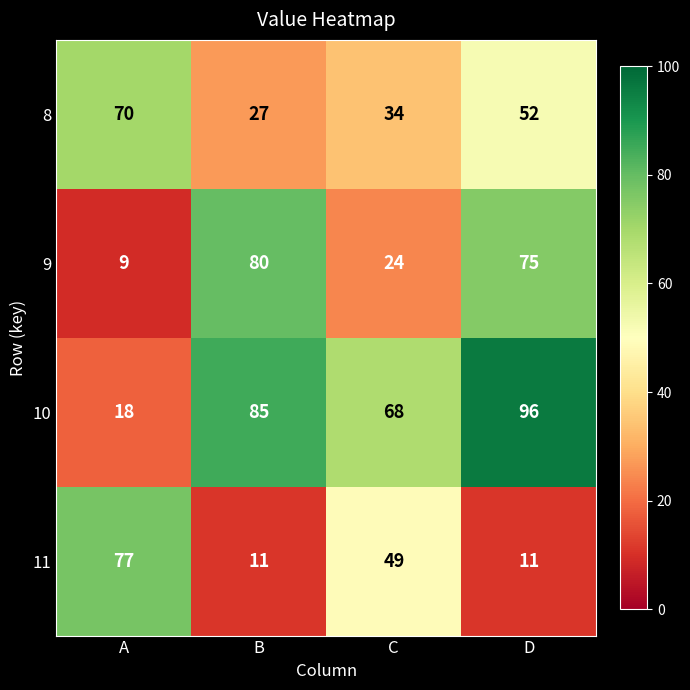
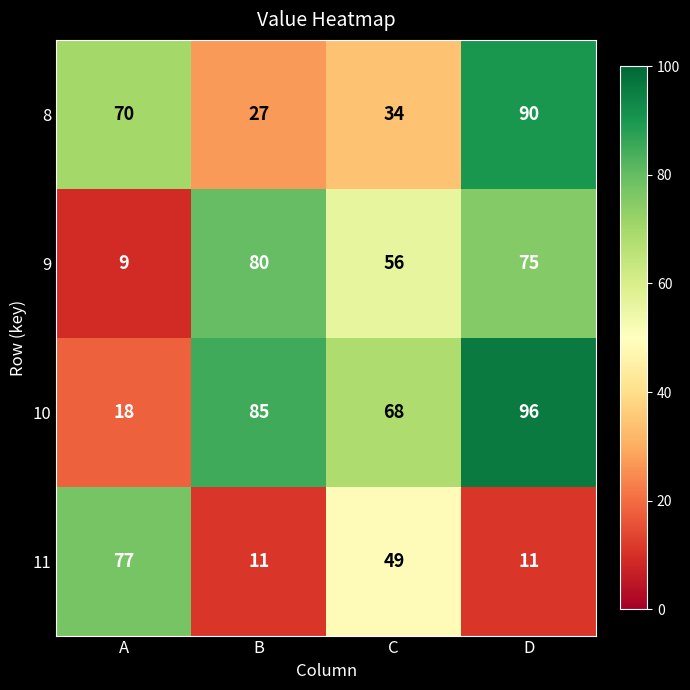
  {
    "8": {
      "A": 70,
      "B": 27,
      "C": 34,
-     "D": 52
+     "D": 90
    },
    "9": {
      "A": 9,
      "B": 80,
-     "C": 24,
+     "C": 56,
      "D": 75
    },
    "10": {
      "A": 18,
      "B": 85,
      "C": 68,
      "D": 96
    },
    "11": {
      "A": 77,
      "B": 11,
      "C": 49,
      "D": 11
    }
  }
